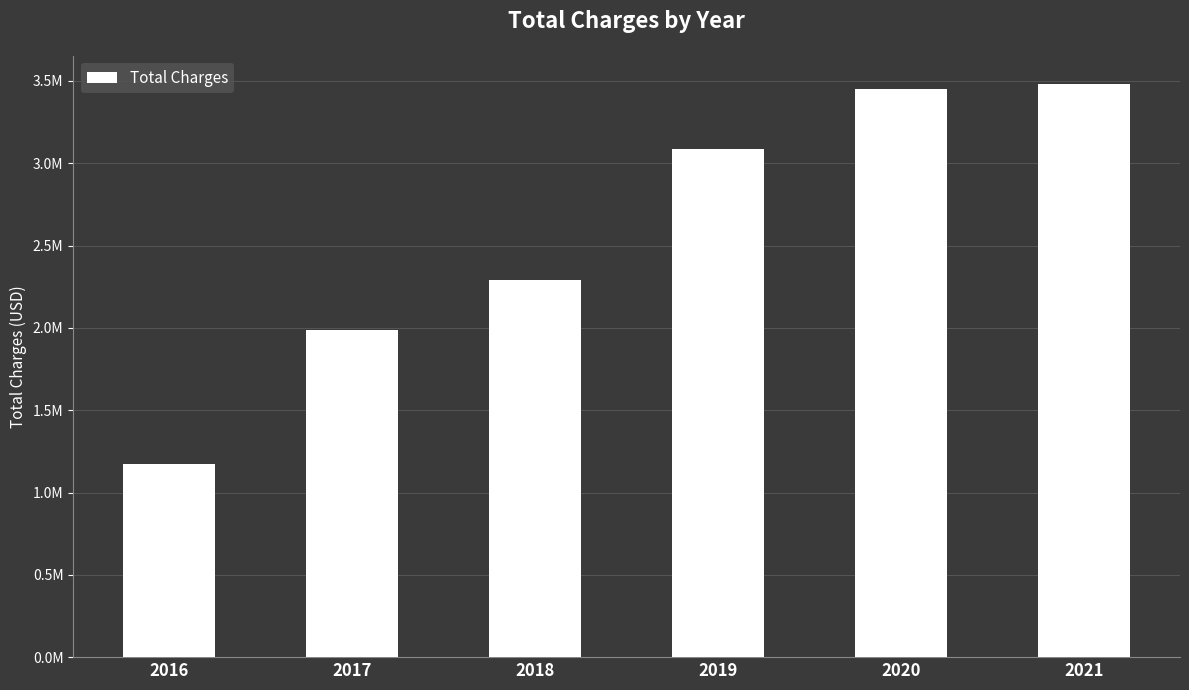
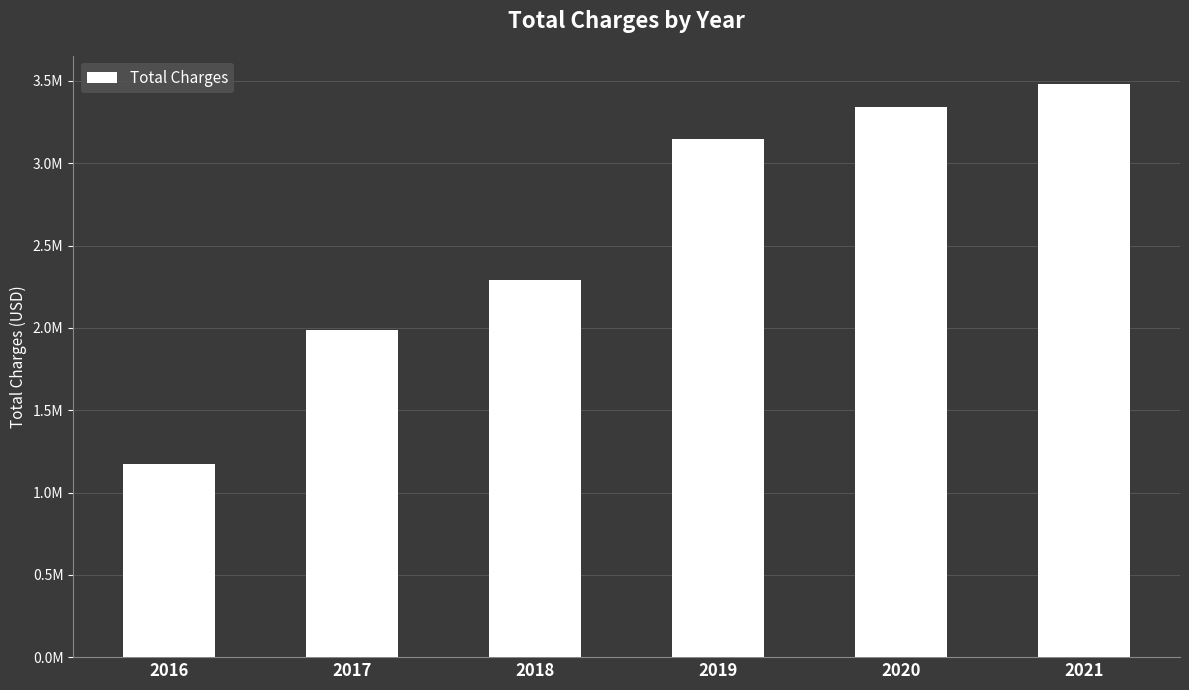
  {
    "2016": 1170000,
    "2017": 1990000,
    "2018": 2290000,
-   "2019": 3090000,
-   "2020": 3450000,
+   "2019": 3150000,
+   "2020": 3340000,
    "2021": 3480000
  }
